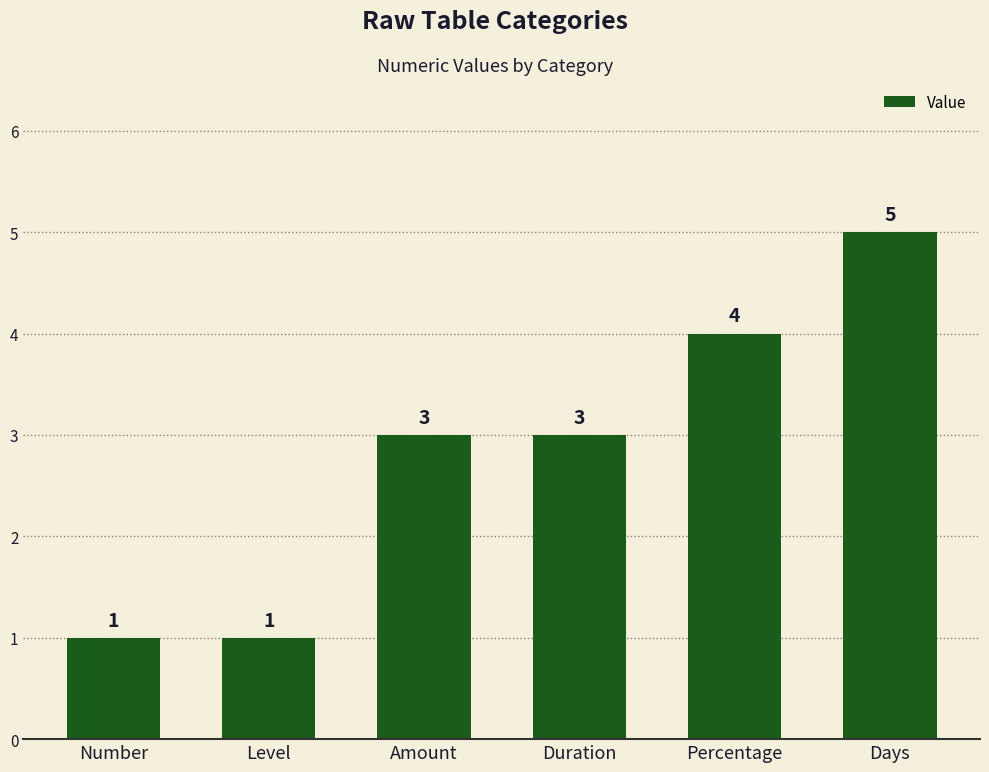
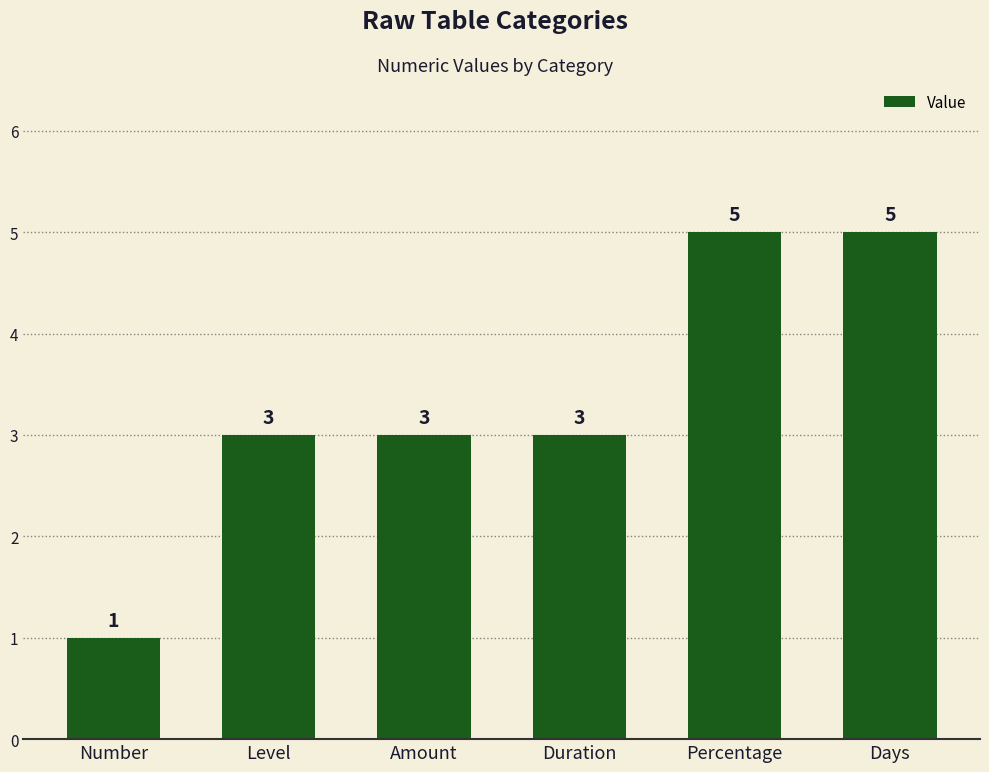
  {
    "Number": 1,
-   "Level": 1,
+   "Level": 3,
    "Amount": 3,
    "Duration": 3,
-   "Percentage": 4,
+   "Percentage": 5,
    "Days": 5
  }
